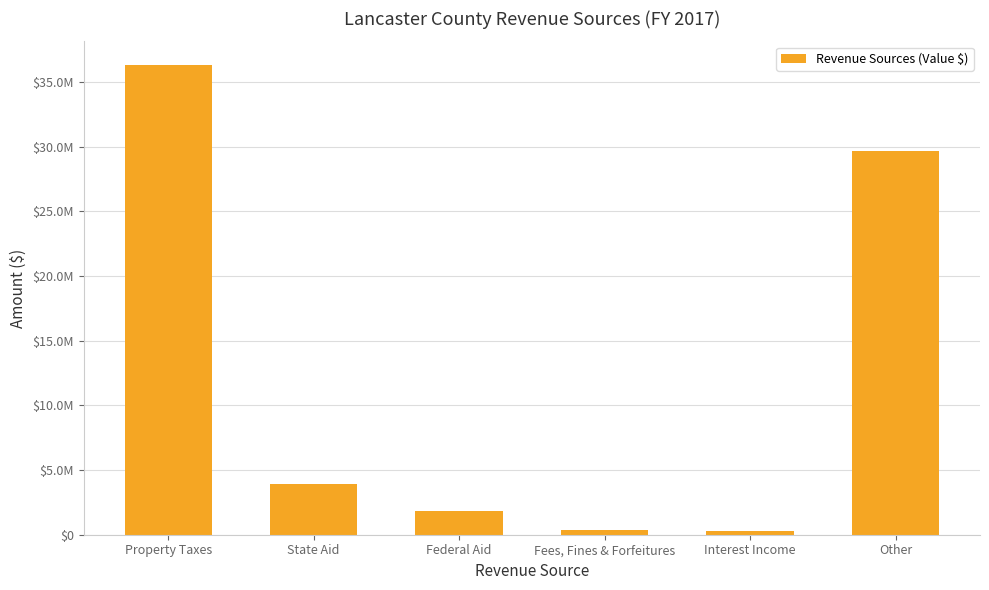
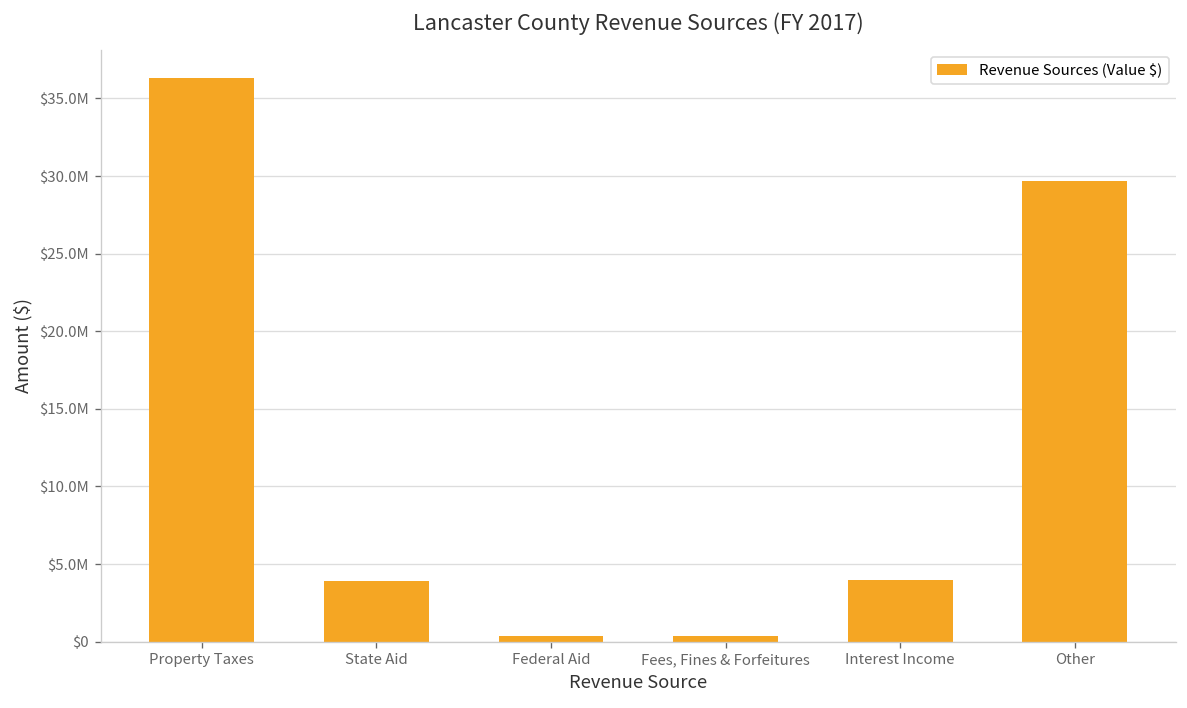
  {
    "Property Taxes": "$36300000",
    "State Aid": "$3900000",
-   "Federal Aid": "$1800000",
+   "Federal Aid": "$400000",
    "Fees, Fines & Forfeitures": "$400000",
-   "Interest Income": "$300000",
+   "Interest Income": "$4000000",
    "Other": "$29700000"
  }
